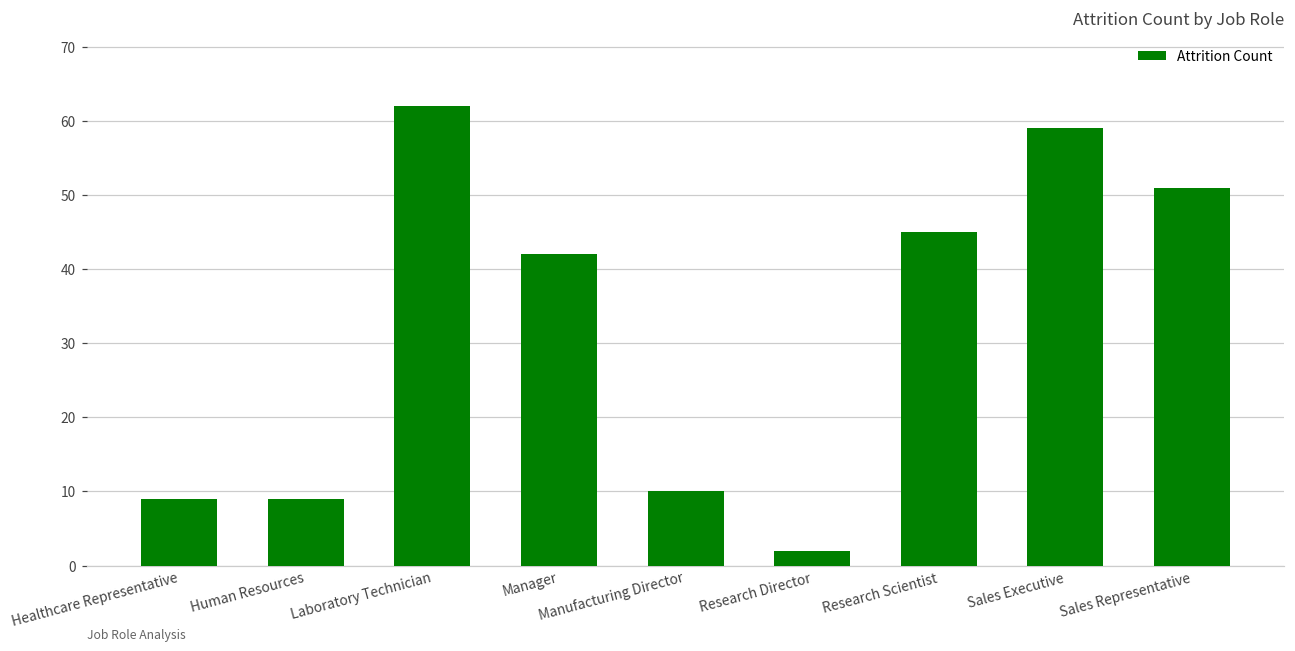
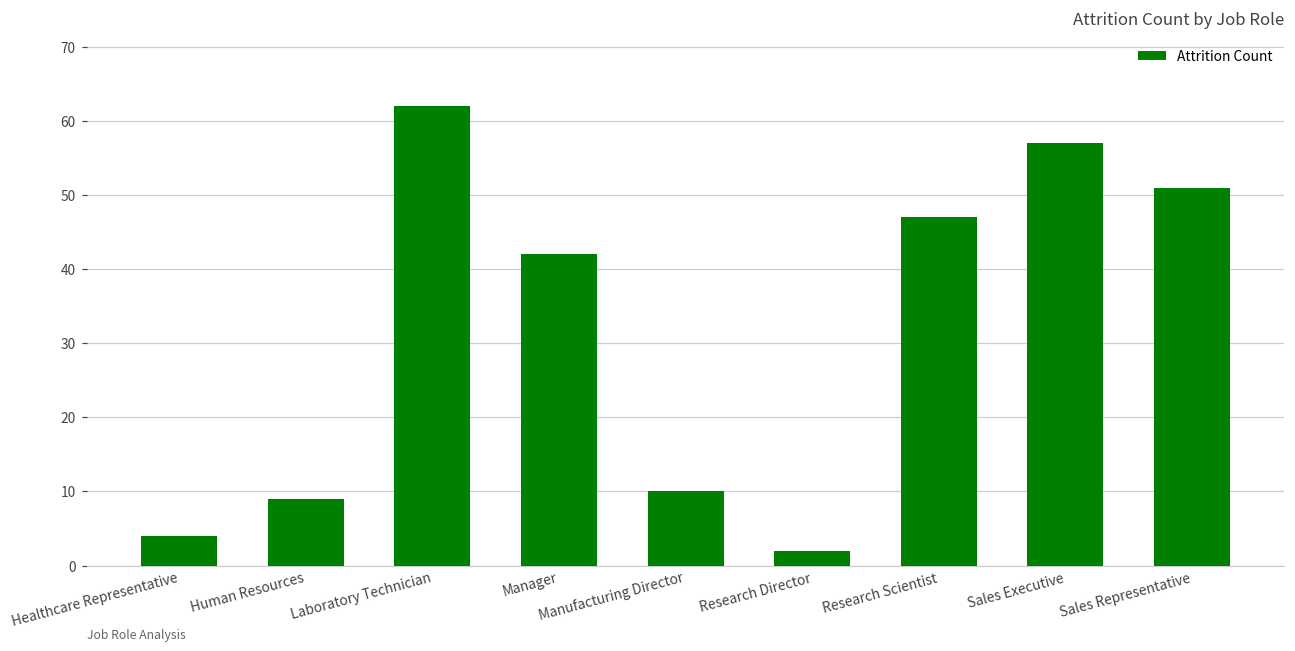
  {
-   "Healthcare Representative": 9,
+   "Healthcare Representative": 4,
    "Human Resources": 9,
    "Laboratory Technician": 62,
    "Manager": 42,
    "Manufacturing Director": 10,
    "Research Director": 2,
-   "Research Scientist": 45,
-   "Sales Executive": 59,
+   "Research Scientist": 47,
+   "Sales Executive": 57,
    "Sales Representative": 51
  }
